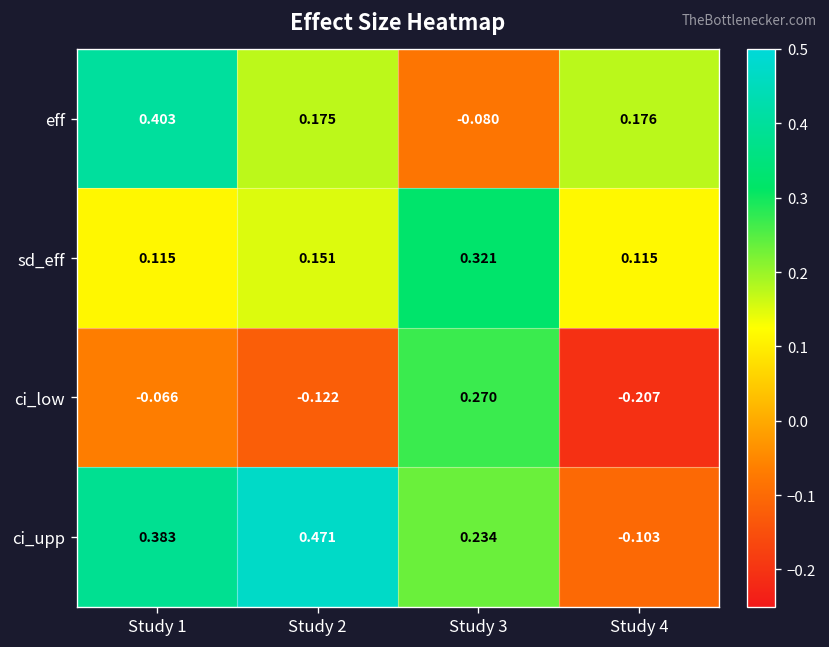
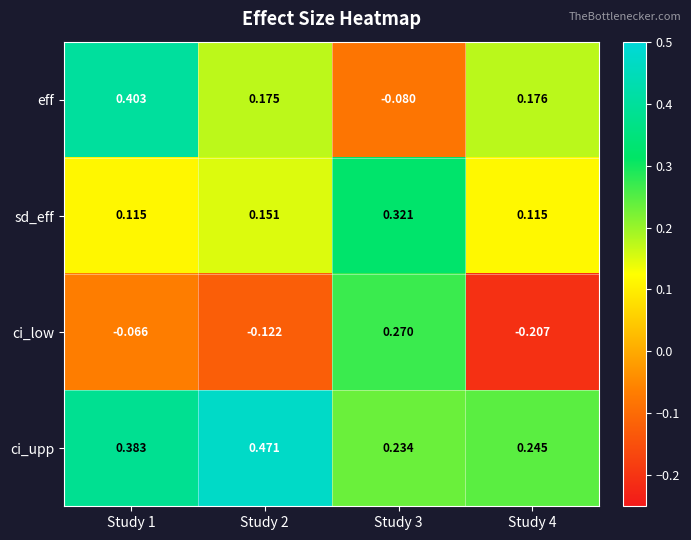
  {
    "eff": {
      "Study 1": 0.403,
      "Study 2": 0.175,
      "Study 3": -0.080,
      "Study 4": 0.176
    },
    "sd_eff": {
      "Study 1": 0.115,
      "Study 2": 0.151,
      "Study 3": 0.321,
      "Study 4": 0.115
    },
    "ci_low": {
      "Study 1": -0.066,
      "Study 2": -0.122,
      "Study 3": 0.270,
      "Study 4": -0.207
    },
    "ci_upp": {
      "Study 1": 0.383,
      "Study 2": 0.471,
      "Study 3": 0.234,
-     "Study 4": -0.103
+     "Study 4": 0.245
    }
  }
